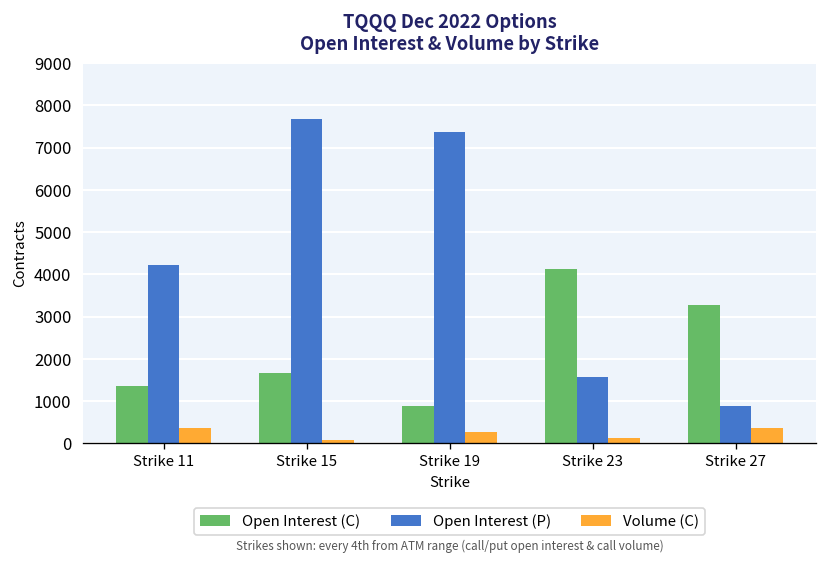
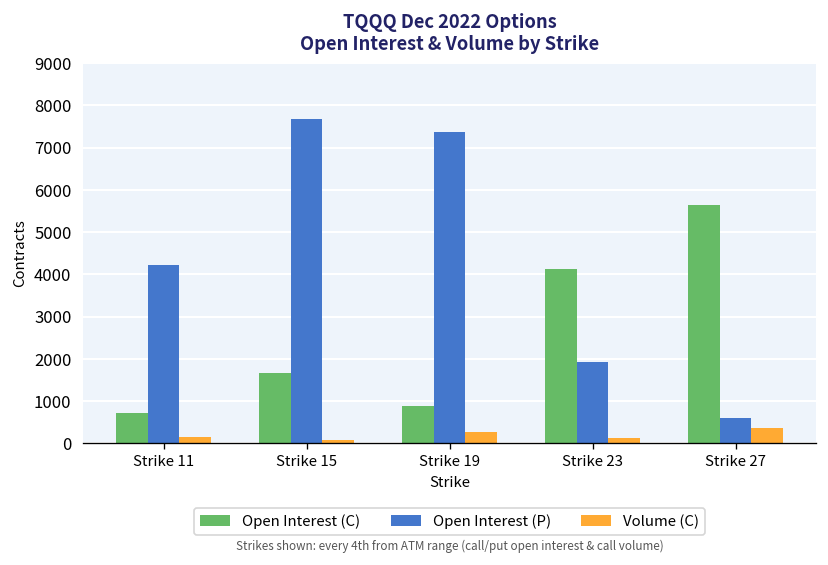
  {
    "Open Interest (C)": {
-     "Strike 11": 1400,
+     "Strike 11": 700,
      "Strike 15": 1700,
      "Strike 19": 900,
      "Strike 23": 4100,
-     "Strike 27": 3300
+     "Strike 27": 5600
    },
    "Open Interest (P)": {
      "Strike 11": 4200,
      "Strike 15": 7700,
      "Strike 19": 7400,
-     "Strike 23": 1600,
-     "Strike 27": 900
+     "Strike 23": 1900,
+     "Strike 27": 600
    },
    "Volume (C)": {
-     "Strike 11": 400,
+     "Strike 11": 100,
      "Strike 15": 100,
      "Strike 19": 300,
      "Strike 23": 100,
      "Strike 27": 400
    }
  }
